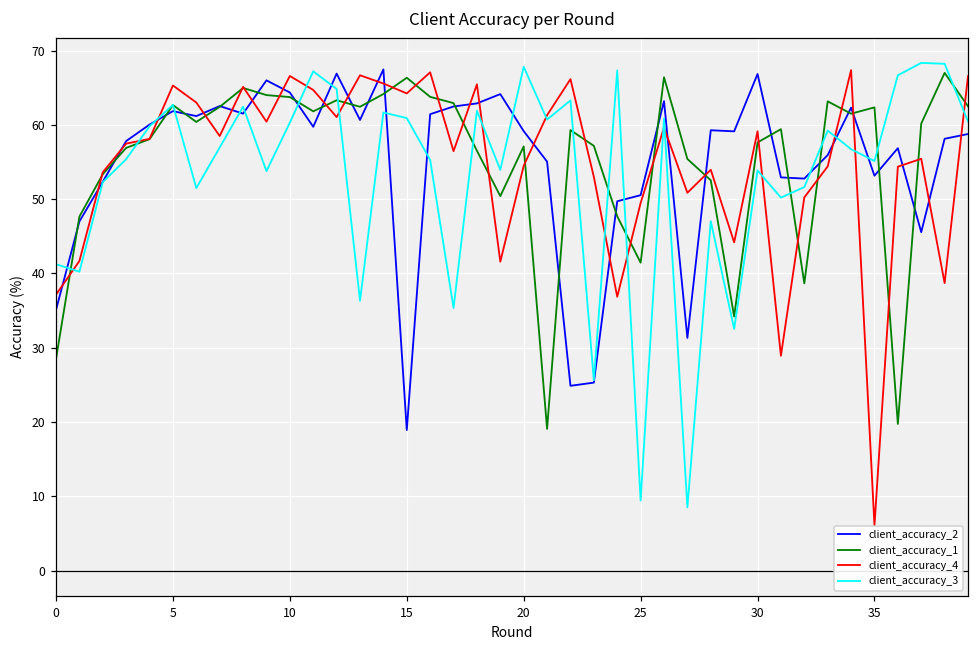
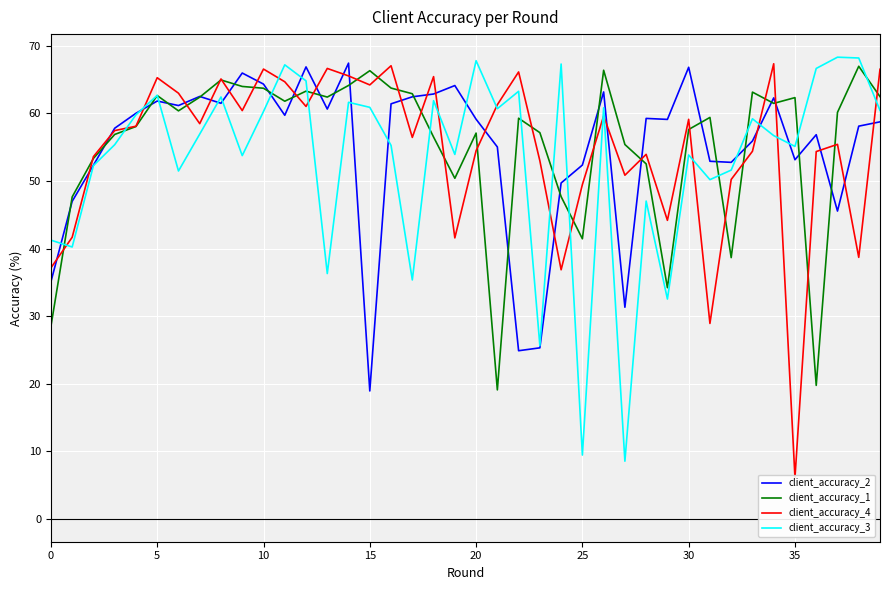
  {
    "client_accuracy_2": {
      "0": 35,
      "5": 62,
      "10": 64,
      "15": 19,
      "20": 59,
-     "25": 51,
+     "25": 52,
      "30": 67,
      "35": 53
    },
    "client_accuracy_1": {
      "0": 28,
      "10": 64,
      "15": 66,
      "20": 57,
      "25": 41,
      "30": 58,
      "35": 62
    },
    "client_accuracy_4": {
      "0": 37,
      "5": 65,
      "10": 67,
      "15": 64,
      "20": 54,
      "25": 49,
      "30": 59
    },
    "client_accuracy_3": {
      "0": 41,
      "10": 60,
      "15": 61,
      "20": 68,
      "25": 9,
      "30": 54,
      "35": 55
    }
  }
